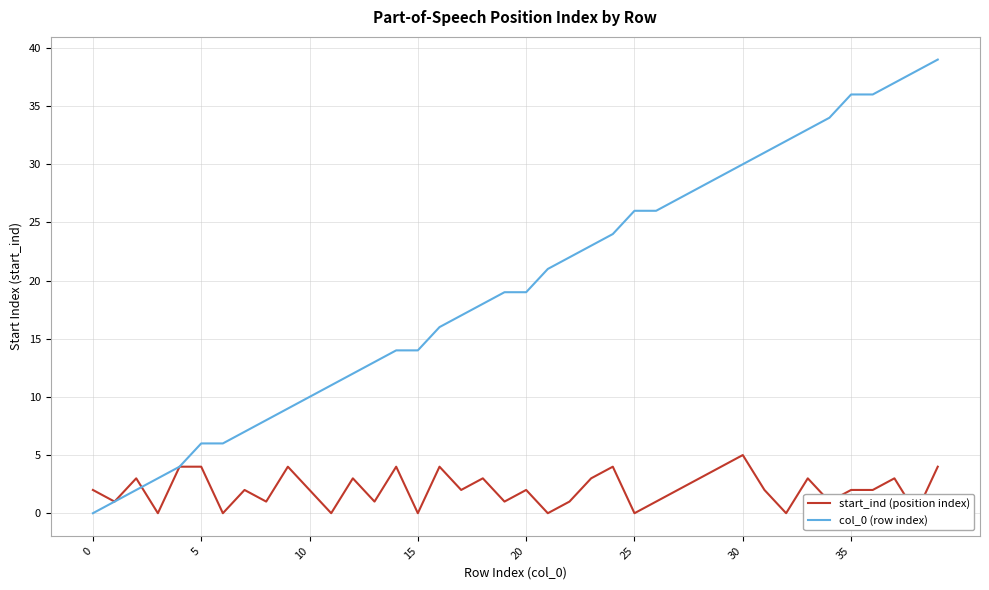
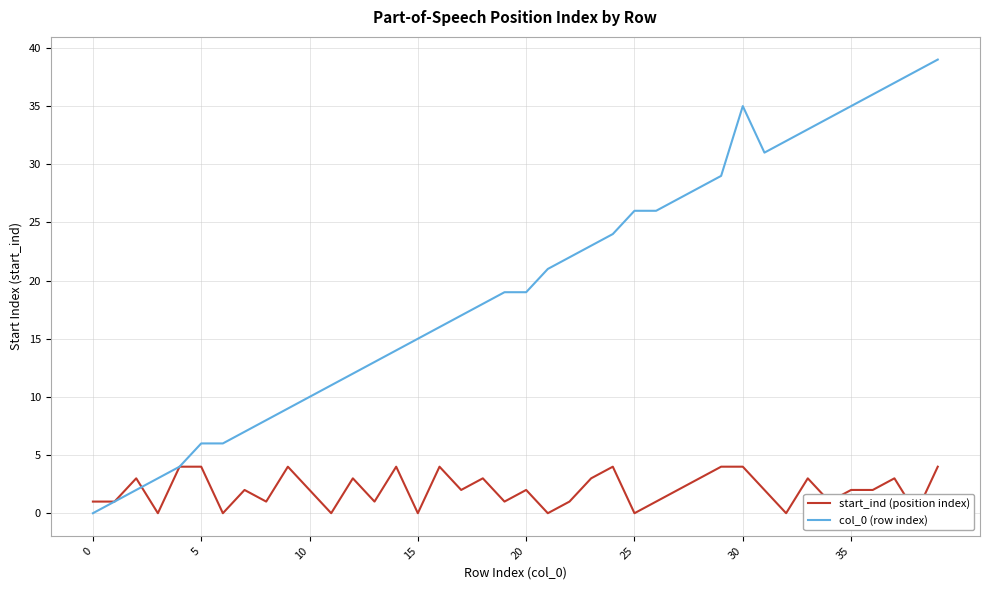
  {
    "start_ind (position index)": {
-     "0": 2,
+     "0": 1,
      "5": 4,
      "10": 2,
      "15": 0,
      "20": 2,
      "25": 0,
-     "30": 5,
+     "30": 4,
      "35": 2
    },
    "col_0 (row index)": {
      "0": 0,
      "5": 6,
      "10": 10,
-     "15": 14,
+     "15": 15,
      "20": 19,
      "25": 26,
-     "30": 30,
-     "35": 36
+     "30": 35,
+     "35": 35
    }
  }
